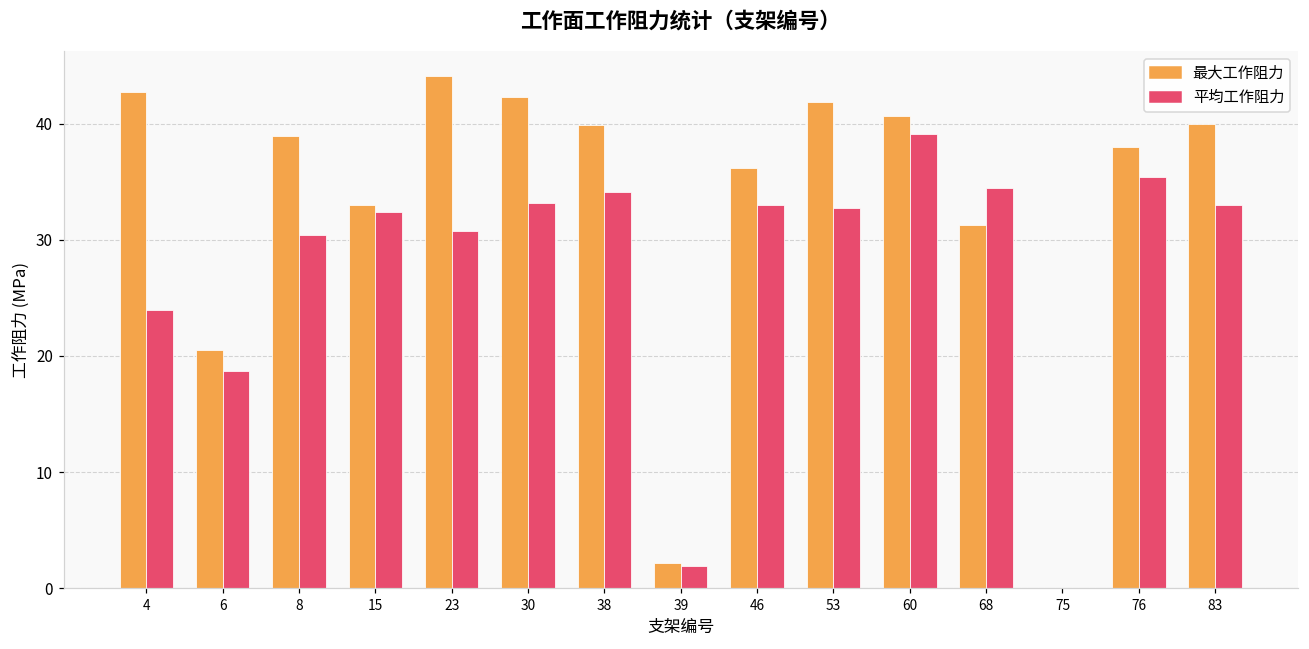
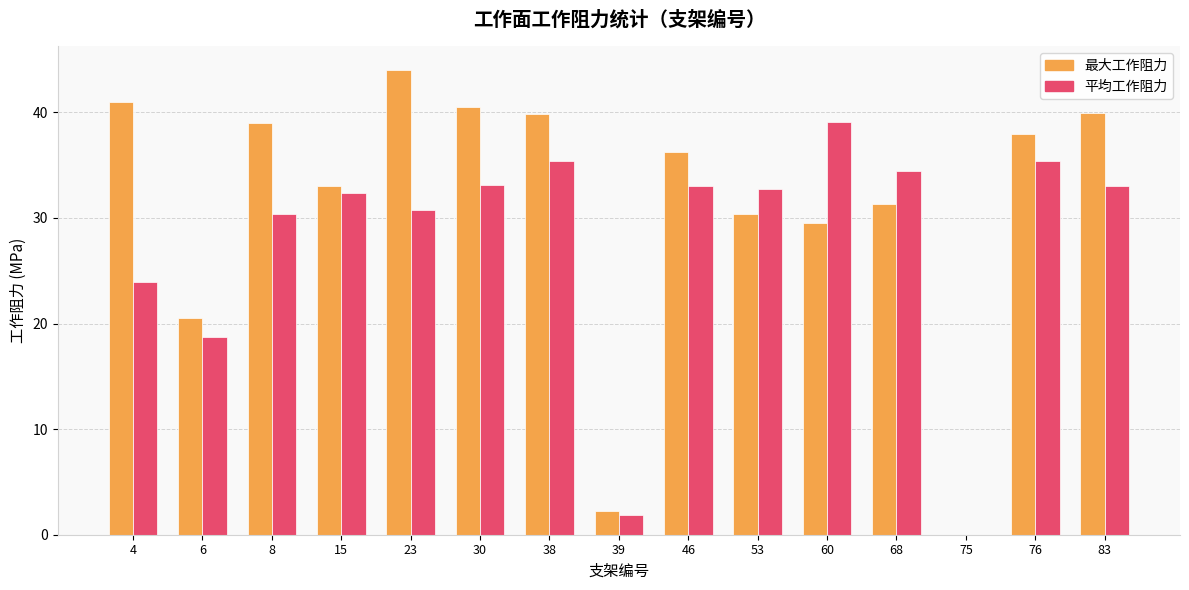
  {
    "最大工作阻力": {
-     "4": 42.7,
+     "4": 41.0,
      "6": 20.5,
      "8": 39.0,
      "15": 33.0,
      "23": 44.1,
-     "30": 42.3,
+     "30": 40.5,
      "38": 39.9,
      "39": 2.2,
      "46": 36.2,
-     "53": 41.9,
-     "60": 40.7,
+     "53": 30.4,
+     "60": 29.5,
      "68": 31.3,
      "75": 0.0,
      "76": 38.0,
      "83": 40.0
    },
    "平均工作阻力": {
      "4": 23.9,
      "6": 18.7,
      "8": 30.4,
      "15": 32.4,
      "23": 30.8,
      "30": 33.1,
-     "38": 34.1,
+     "38": 35.4,
      "39": 1.9,
      "46": 33.0,
      "53": 32.8,
      "60": 39.1,
      "68": 34.5,
      "75": 0.0,
      "76": 35.4,
      "83": 33.0
    }
  }
